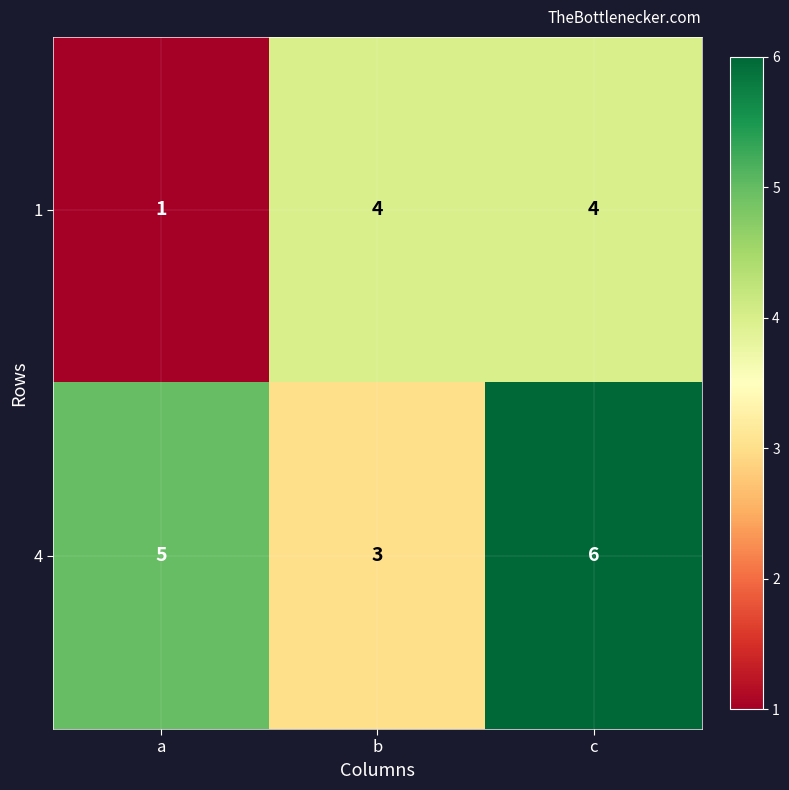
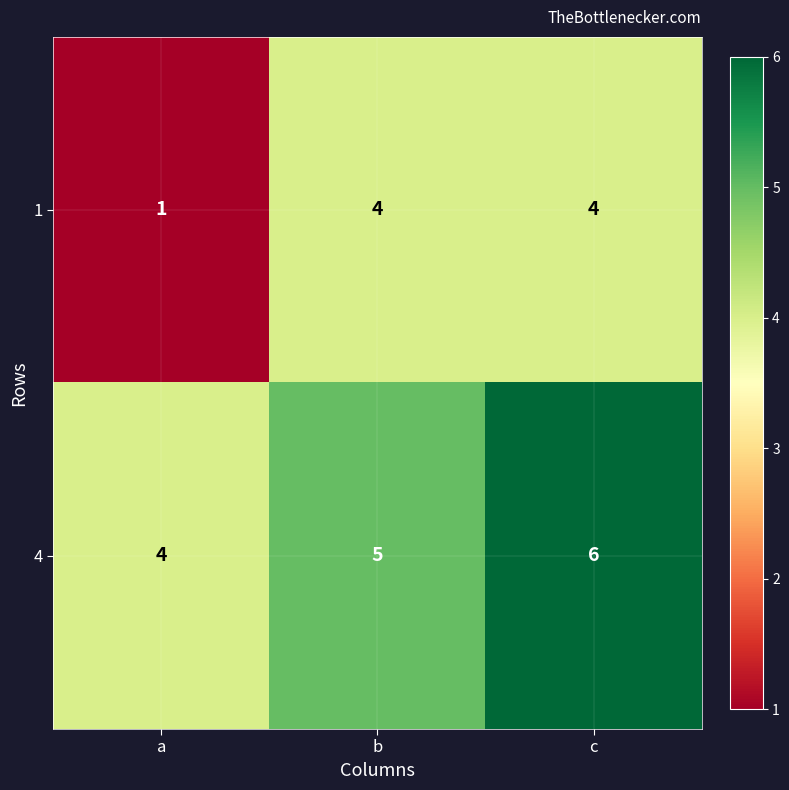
  {
    "1": {
      "a": 1,
      "b": 4,
      "c": 4
    },
    "4": {
-     "a": 5,
-     "b": 3,
+     "a": 4,
+     "b": 5,
      "c": 6
    }
  }
